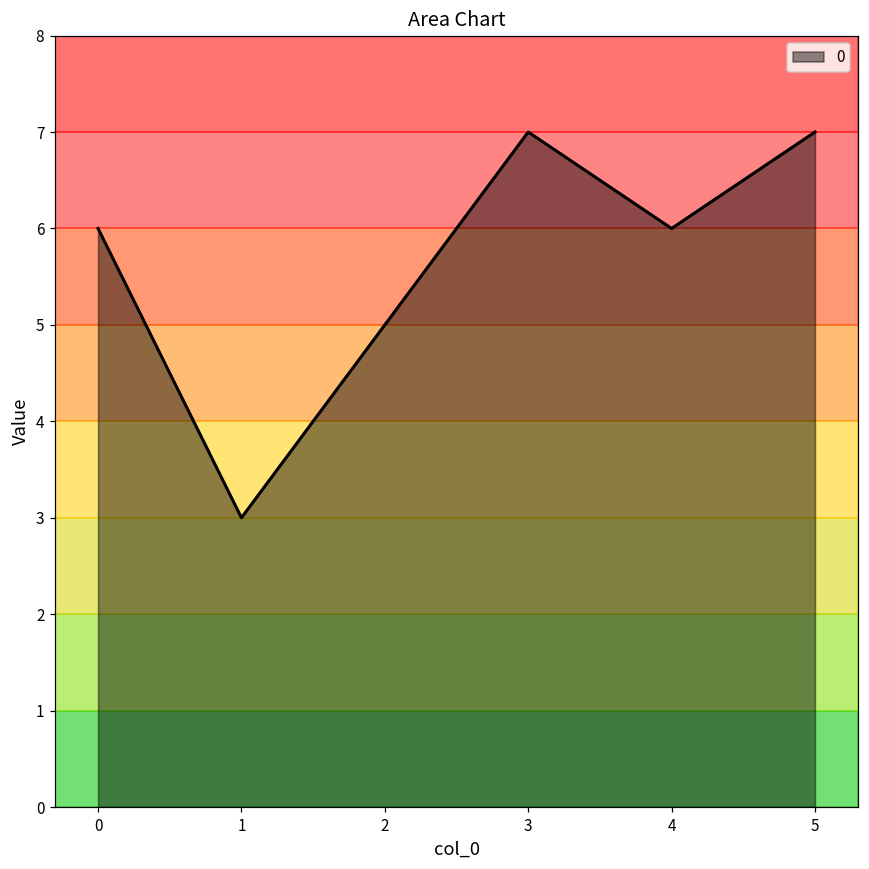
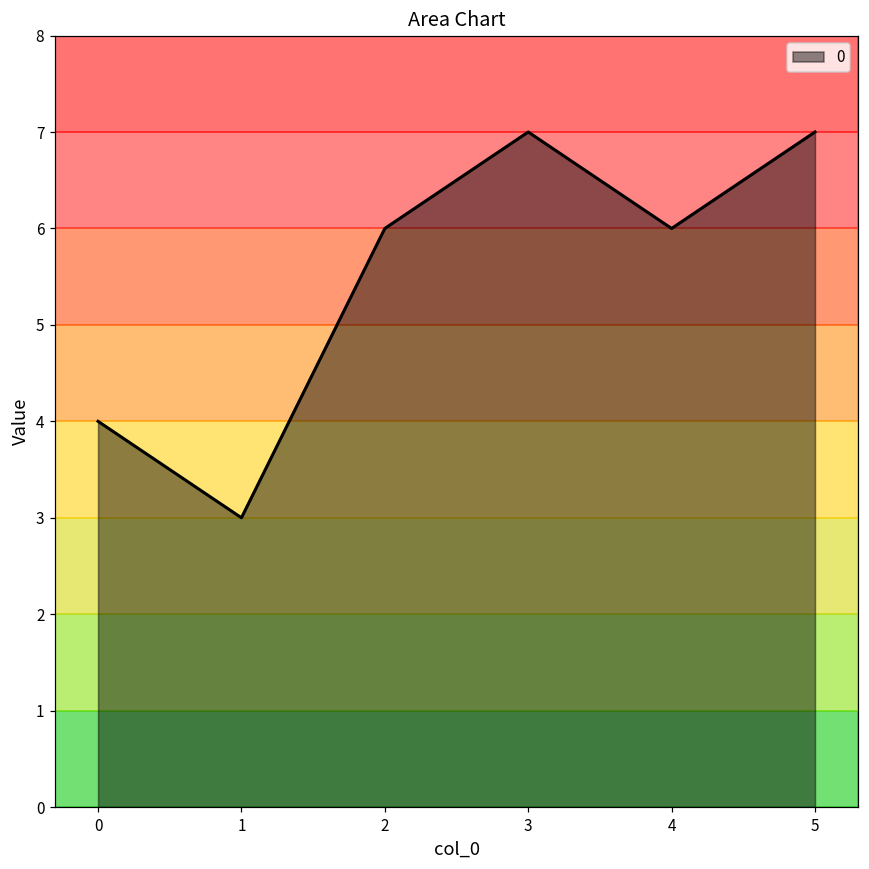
  {
-   "0": 6,
+   "0": 4,
    "1": 3,
-   "2": 5,
+   "2": 6,
    "3": 7,
    "4": 6,
    "5": 7
  }
